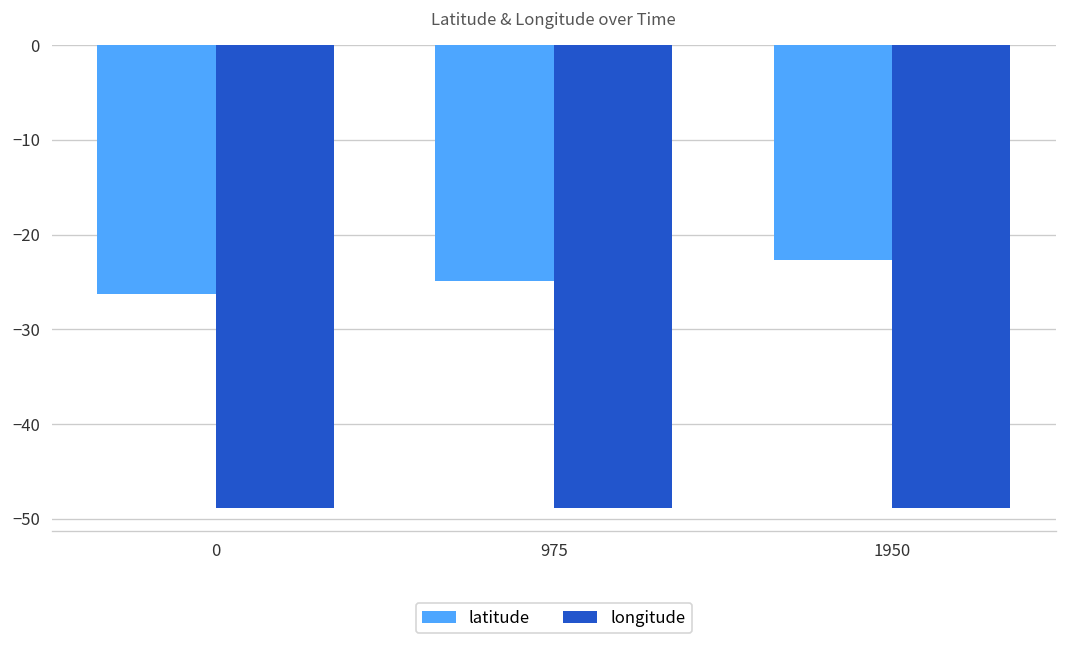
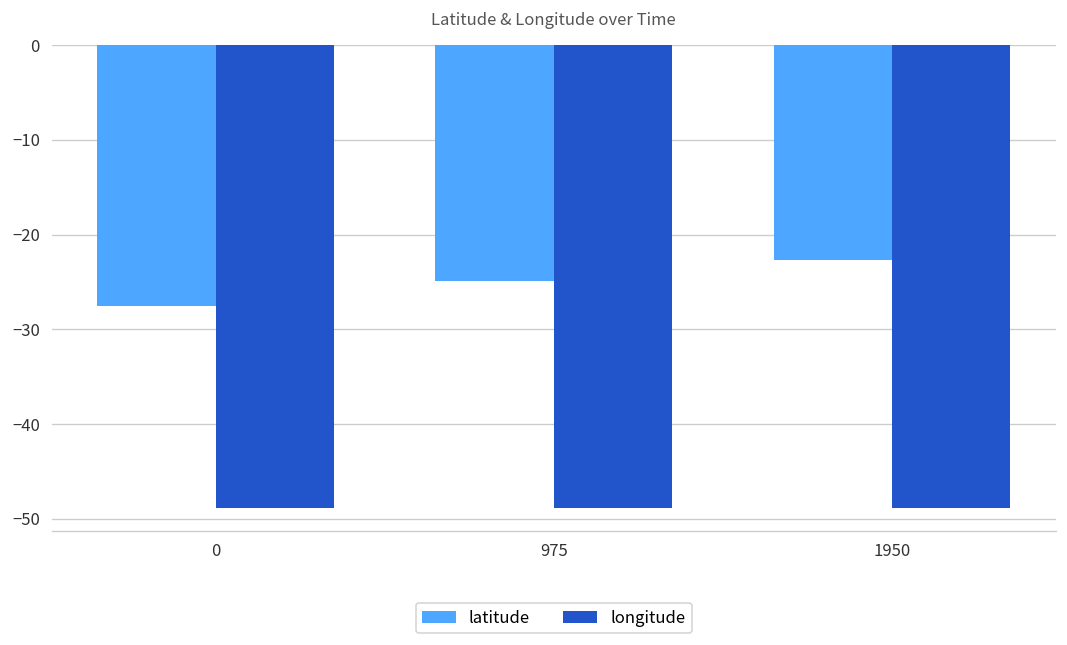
  {
    "latitude": {
-     "0": -26,
+     "0": -28,
      "975": -25,
      "1950": -23
    },
    "longitude": {
      "0": -49,
      "975": -49,
      "1950": -49
    }
  }
